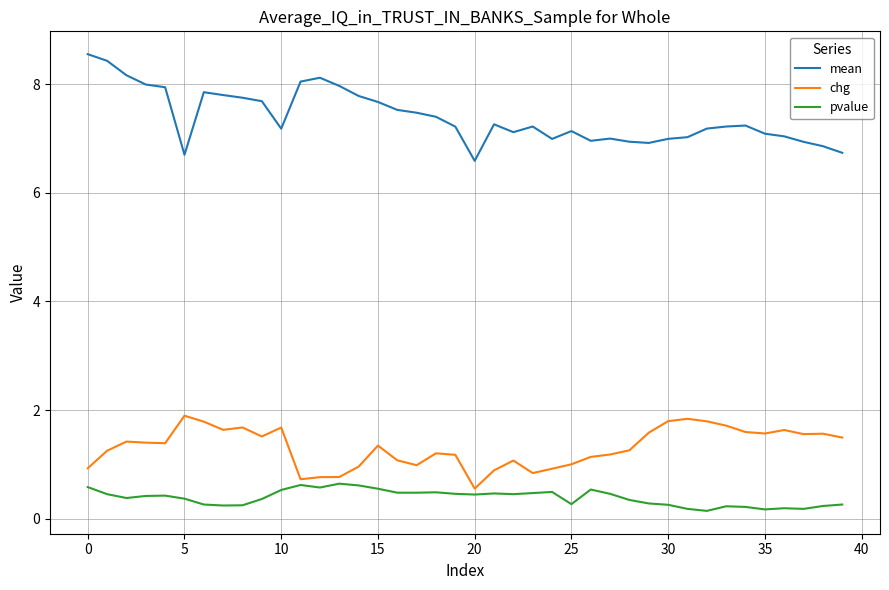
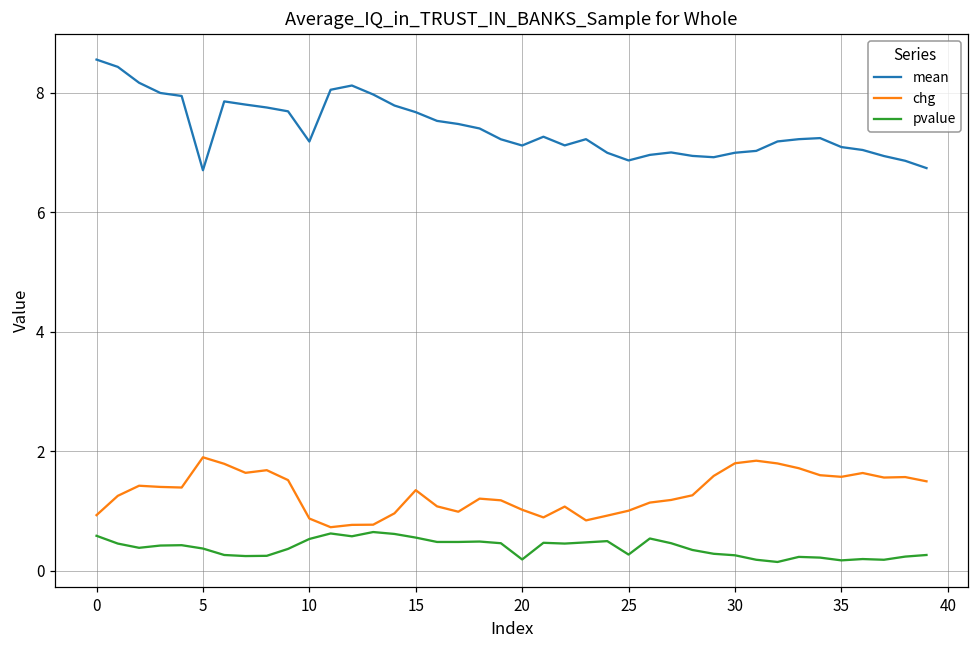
  {
    "mean": {
      "0": 8.6,
      "5": 6.7,
      "10": 7.2,
      "15": 7.7,
-     "20": 6.6,
-     "25": 7.1,
+     "20": 7.1,
+     "25": 6.9,
      "30": 7.0,
      "35": 7.1
    },
    "chg": {
      "0": 0.9,
      "5": 1.9,
-     "10": 1.7,
+     "10": 0.9,
      "15": 1.3,
-     "20": 0.6,
+     "20": 1.0,
      "25": 1.0,
      "30": 1.8,
      "35": 1.6
    },
    "pvalue": {
      "0": 0.6,
      "5": 0.4,
      "10": 0.5,
      "15": 0.6,
-     "20": 0.4,
+     "20": 0.2,
      "25": 0.3,
      "30": 0.3,
      "35": 0.2
    }
  }
